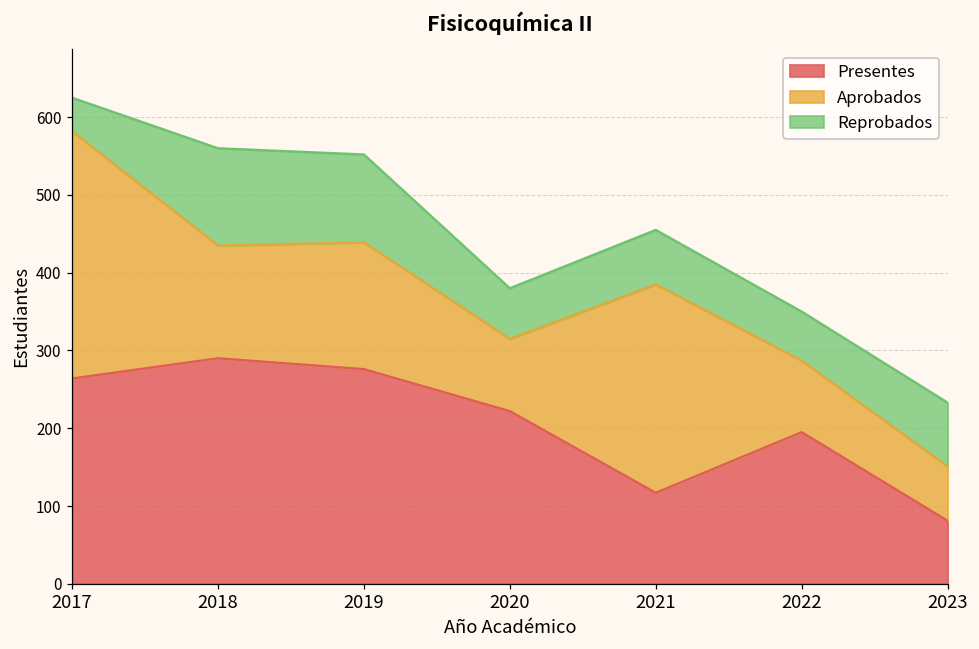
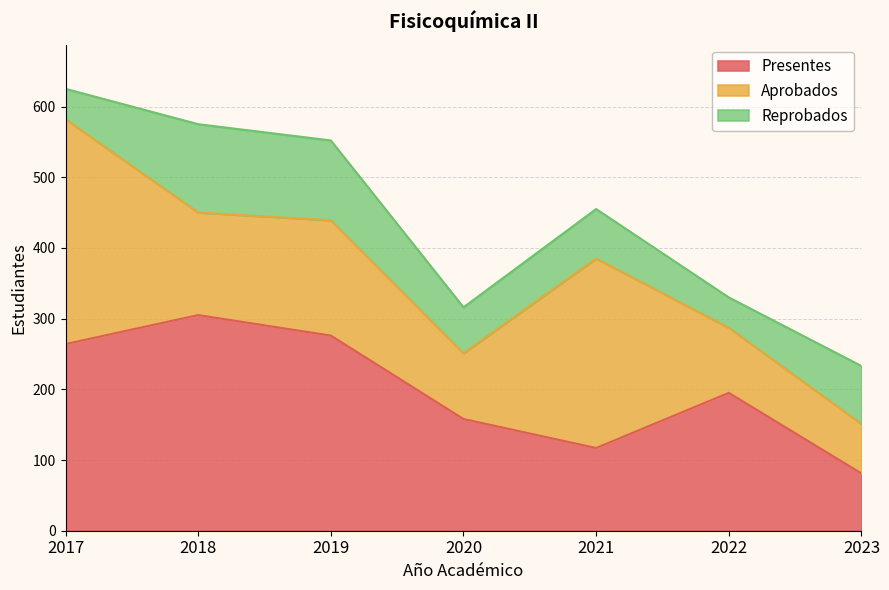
  {
    "Presentes": {
      "2017": 260,
-     "2018": 290,
+     "2018": 310,
      "2019": 280,
-     "2020": 220,
+     "2020": 160,
      "2021": 120,
      "2022": 200,
      "2023": 80
    },
    "Aprobados": {
      "2017": 320,
      "2018": 150,
      "2019": 160,
      "2020": 90,
      "2021": 270,
      "2022": 90,
      "2023": 70
    },
    "Reprobados": {
      "2017": 40,
      "2018": 130,
      "2019": 110,
      "2020": 70,
      "2021": 70,
-     "2022": 60,
+     "2022": 40,
      "2023": 80
    }
  }
